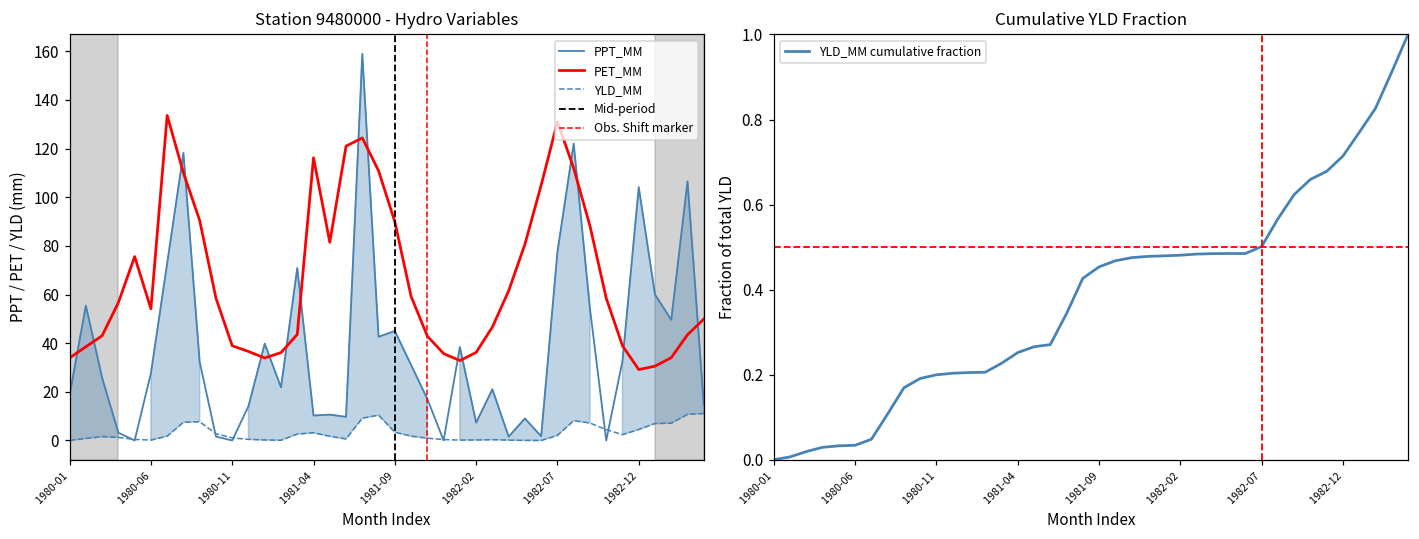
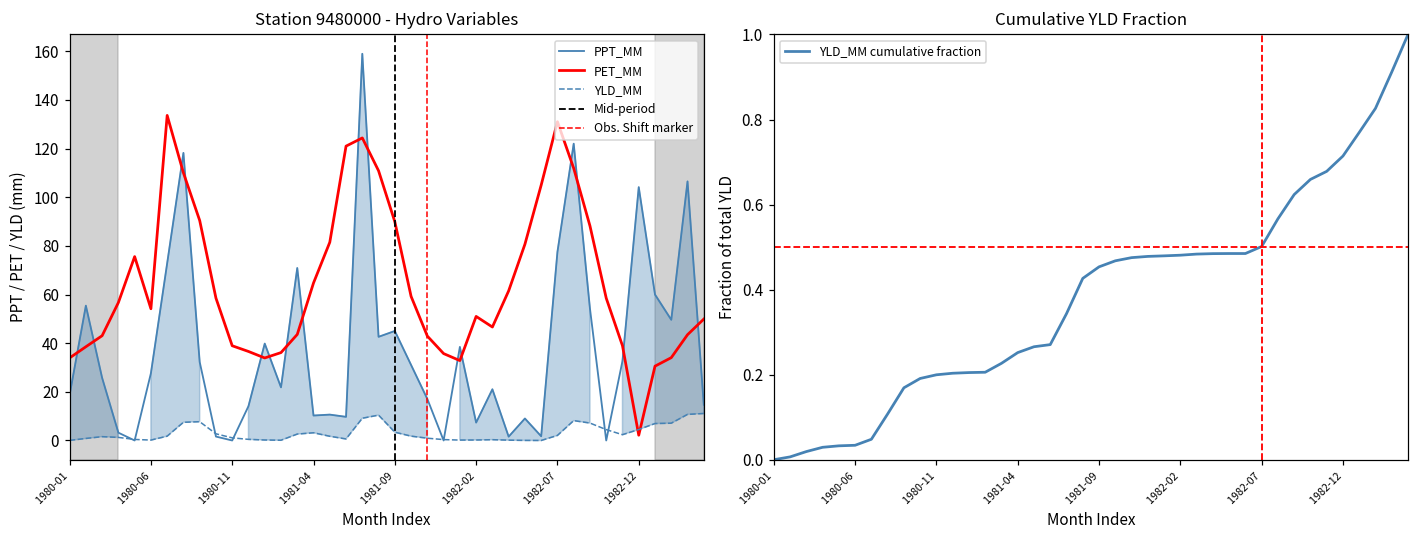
  {
    "Station 9480000 - Hydro Variables": {
      "PET_MM": {
        "1980-01": 34,
        "1980-06": 54,
        "1980-11": 39,
-       "1981-04": 116,
+       "1981-04": 65,
        "1981-09": 90,
-       "1982-02": 36,
-       "1982-12": 29
+       "1982-02": 51,
+       "1982-12": 2
      }
    },
    "Cumulative YLD Fraction": {
      "1980-01": 0.00,
      "1980-06": 0.03,
      "1980-11": 0.20,
      "1981-04": 0.25,
      "1981-09": 0.45,
      "1982-02": 0.48,
      "1982-07": 0.50,
      "1982-12": 0.71
    }
  }
